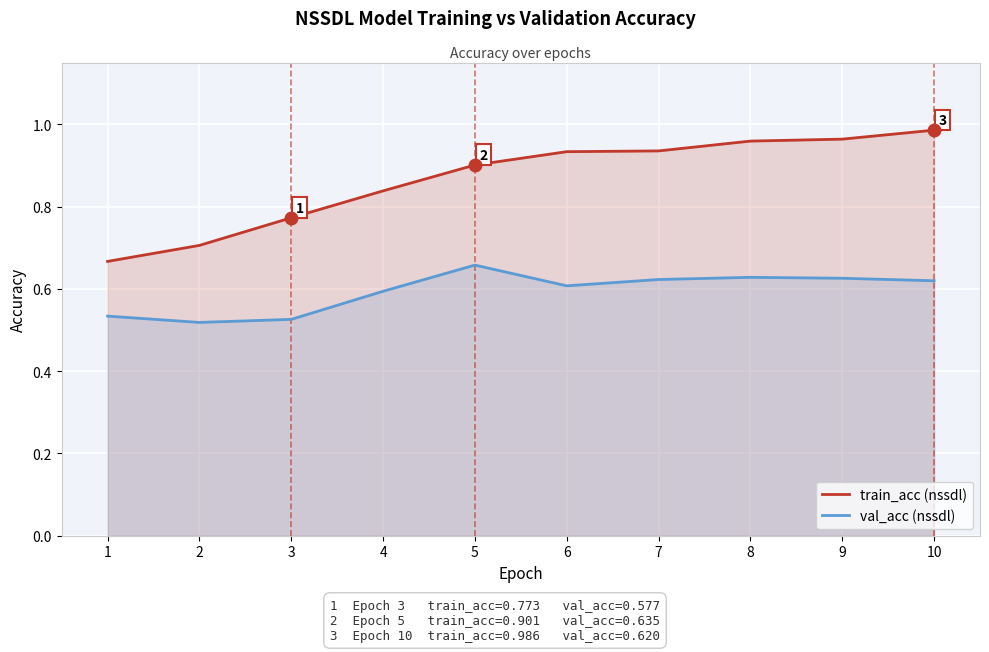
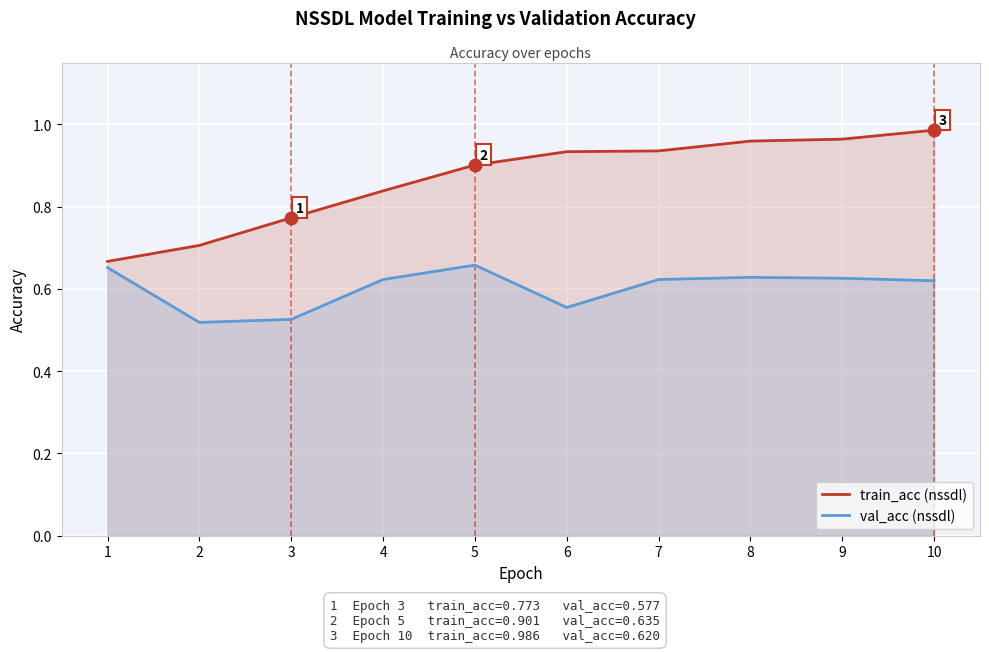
  {
    "val_acc (nssdl)": {
-     "1": 0.53,
+     "1": 0.65,
      "2": 0.52,
      "3": 0.53,
-     "4": 0.59,
+     "4": 0.62,
      "5": 0.66,
-     "6": 0.61,
+     "6": 0.55,
      "7": 0.62,
      "8": 0.63,
      "9": 0.63,
      "10": 0.62
    }
  }
